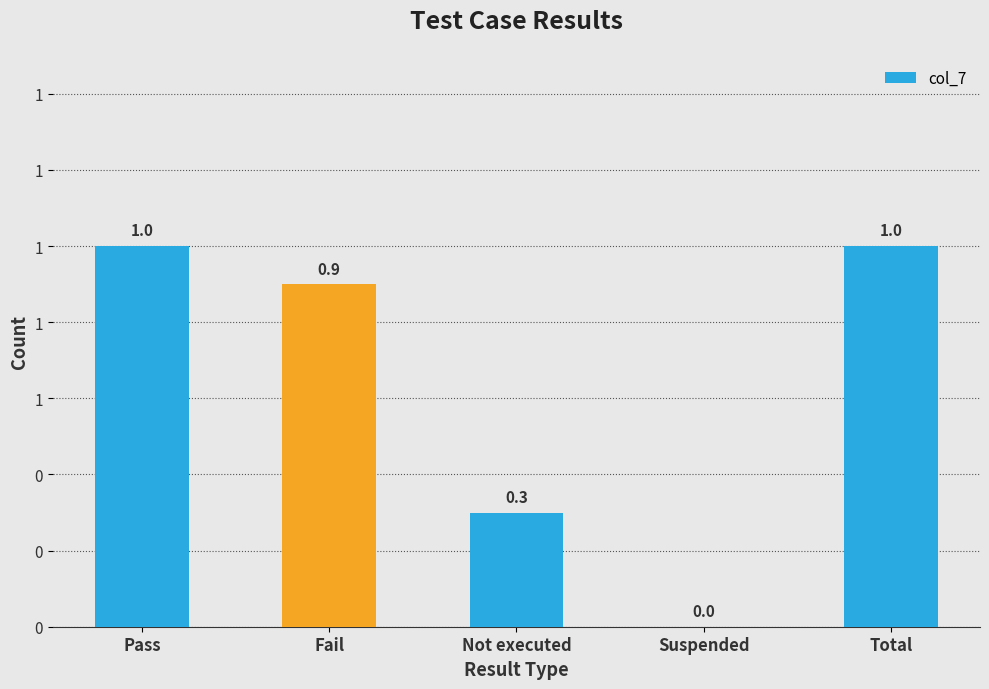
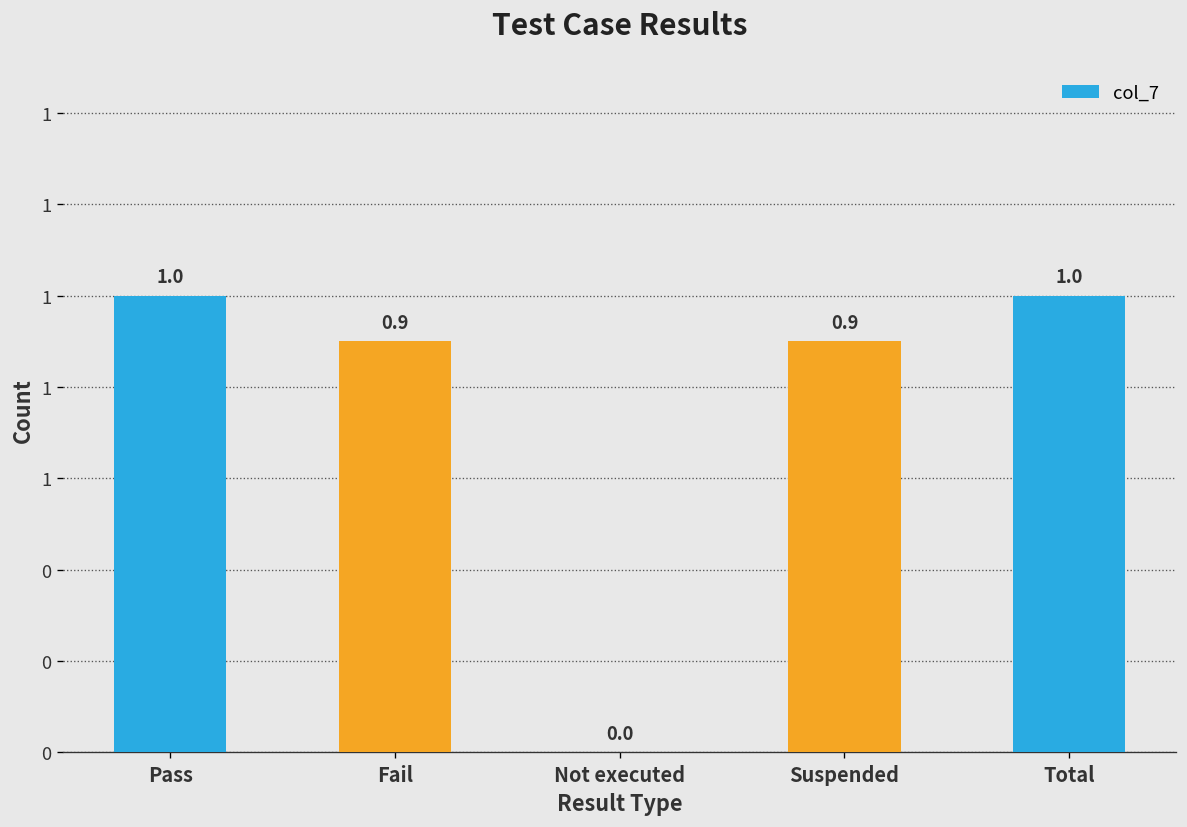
  {
    "Pass": 1.0,
    "Fail": 0.9,
-   "Not executed": 0.3,
-   "Suspended": 0.0,
+   "Not executed": 0.0,
+   "Suspended": 0.9,
    "Total": 1.0
  }
